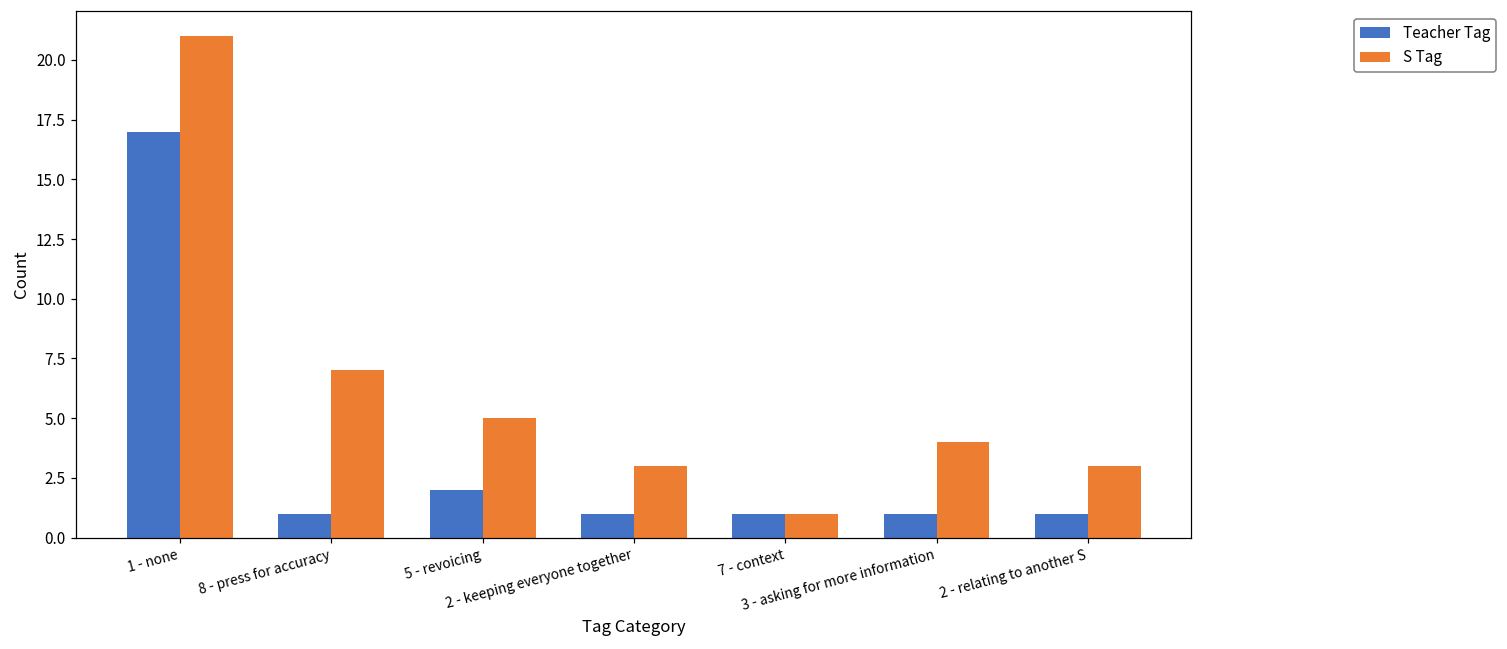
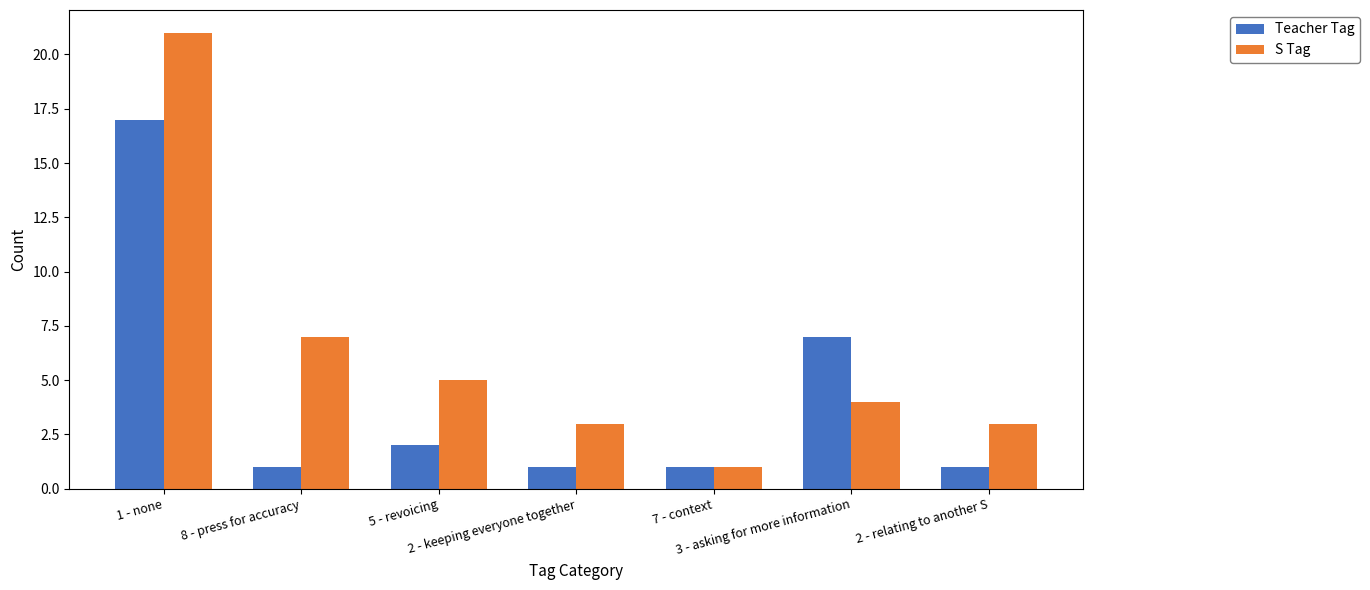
  {
    "Teacher Tag": {
      "1 - none": 17,
      "8 - press for accuracy": 1,
      "5 - revoicing": 2,
      "2 - keeping everyone together": 1,
      "7 - context": 1,
-     "3 - asking for more information": 1,
+     "3 - asking for more information": 7,
      "2 - relating to another S": 1
    },
    "S Tag": {
      "1 - none": 21,
      "8 - press for accuracy": 7,
      "5 - revoicing": 5,
      "2 - keeping everyone together": 3,
      "7 - context": 1,
      "3 - asking for more information": 4,
      "2 - relating to another S": 3
    }
  }
